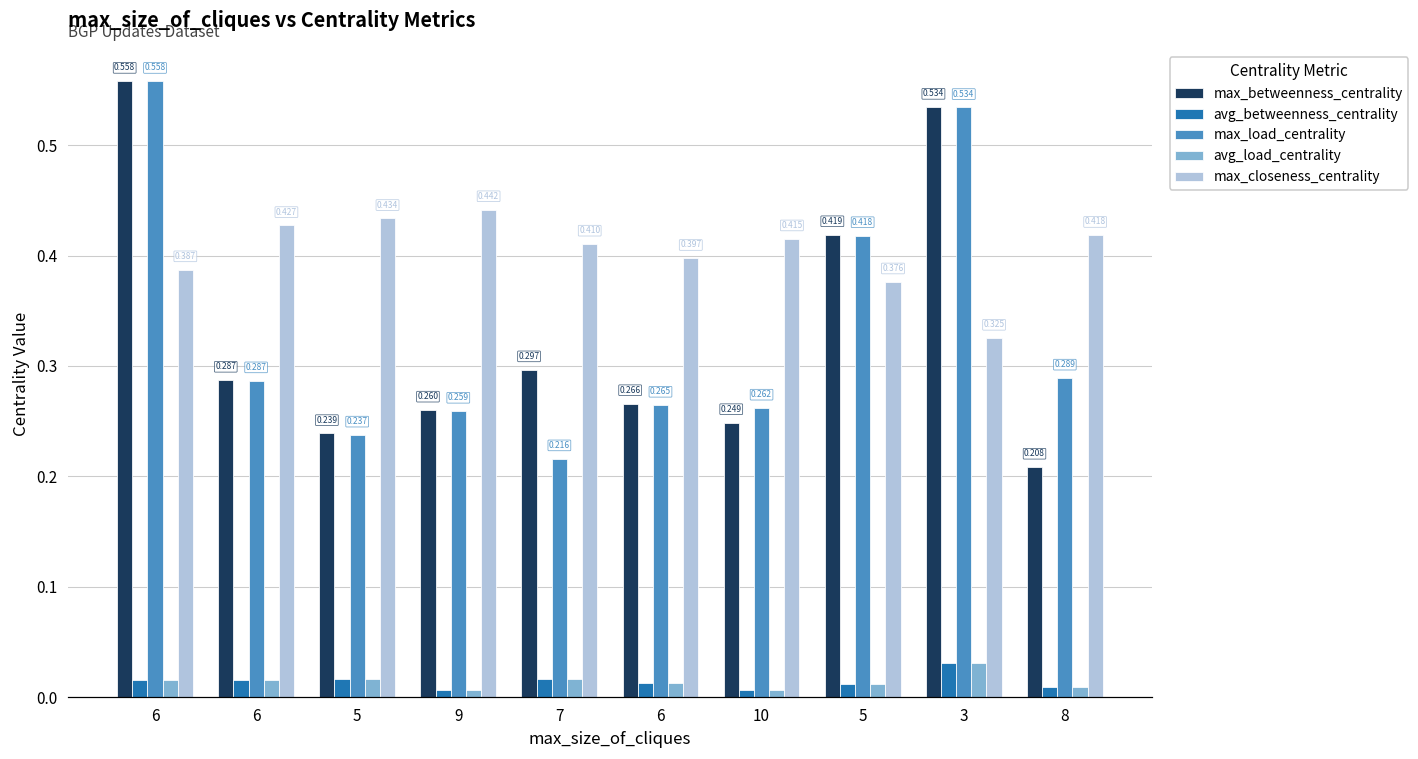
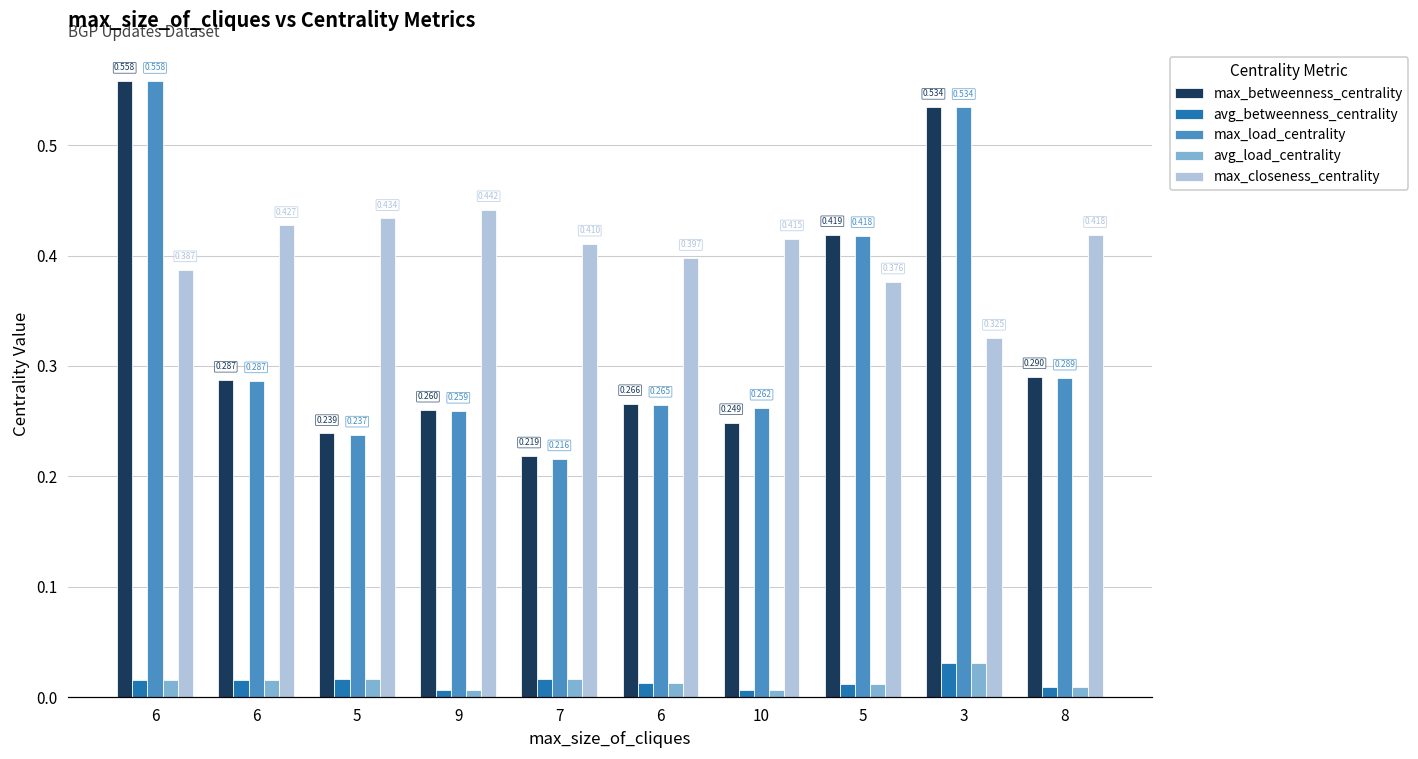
  {
    "max_betweenness_centrality": {
-     "7": 0.297,
-     "8": 0.208
+     "7": 0.219,
+     "8": 0.290
    }
  }
